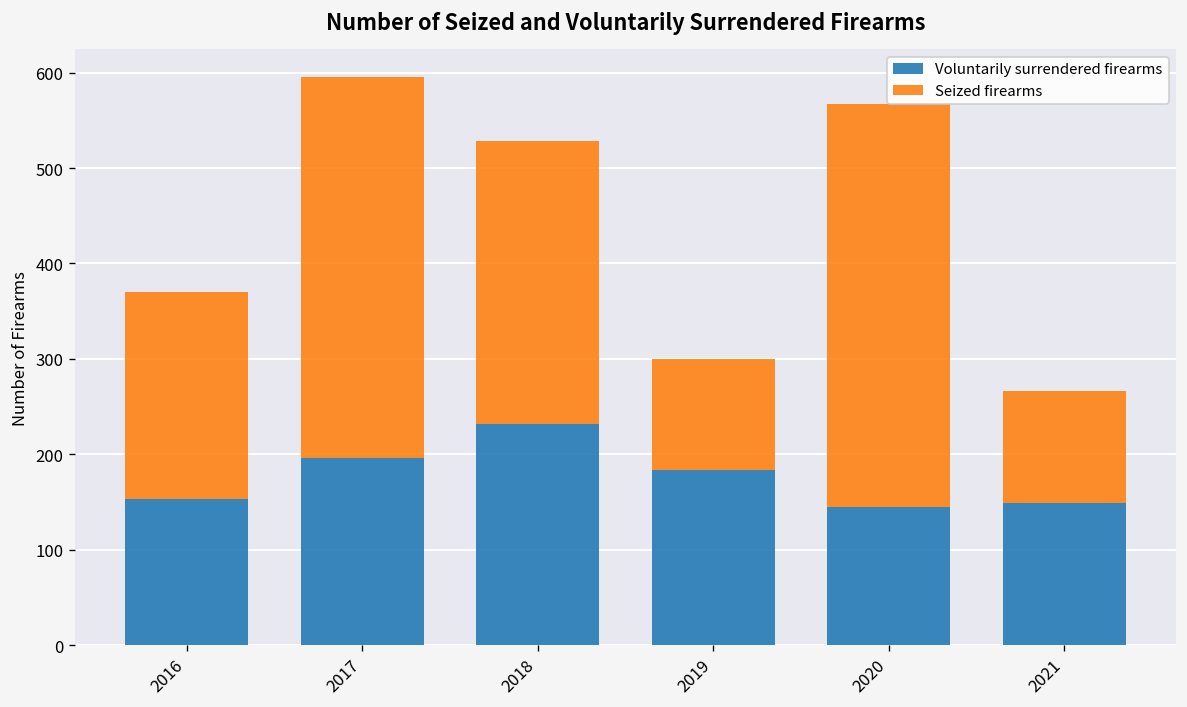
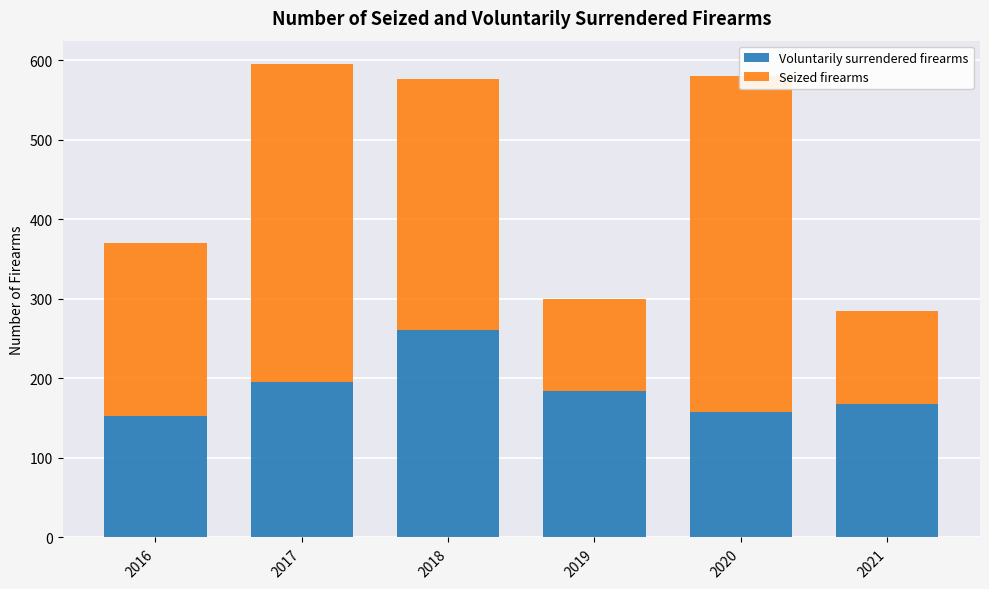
  {
    "Voluntarily surrendered firearms": {
      "2016": 150,
      "2017": 200,
-     "2018": 230,
+     "2018": 260,
      "2019": 180,
-     "2020": 150,
-     "2021": 150
+     "2020": 160,
+     "2021": 170
    },
    "Seized firearms": {
      "2016": 220,
      "2017": 400,
-     "2018": 300,
+     "2018": 320,
      "2019": 120,
      "2021": 120
    }
  }
